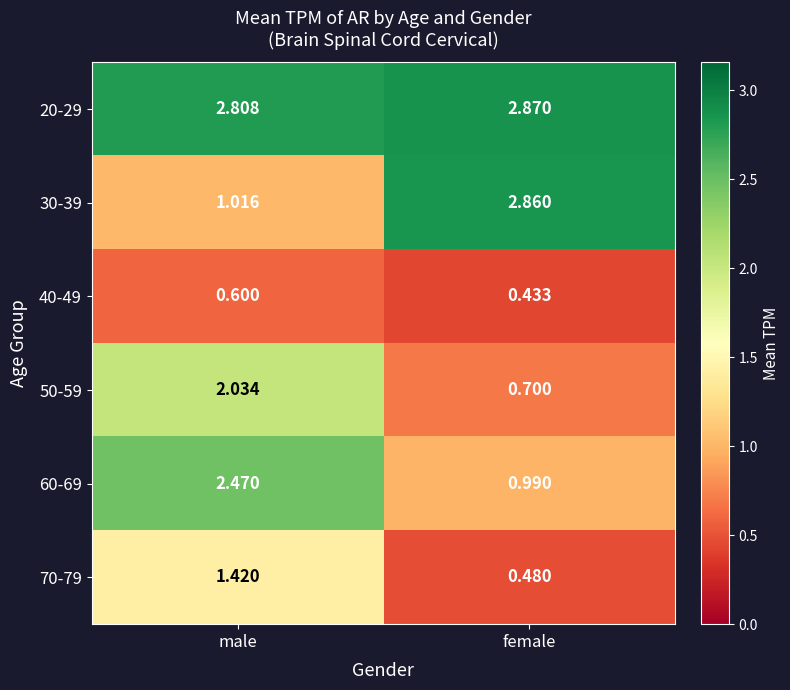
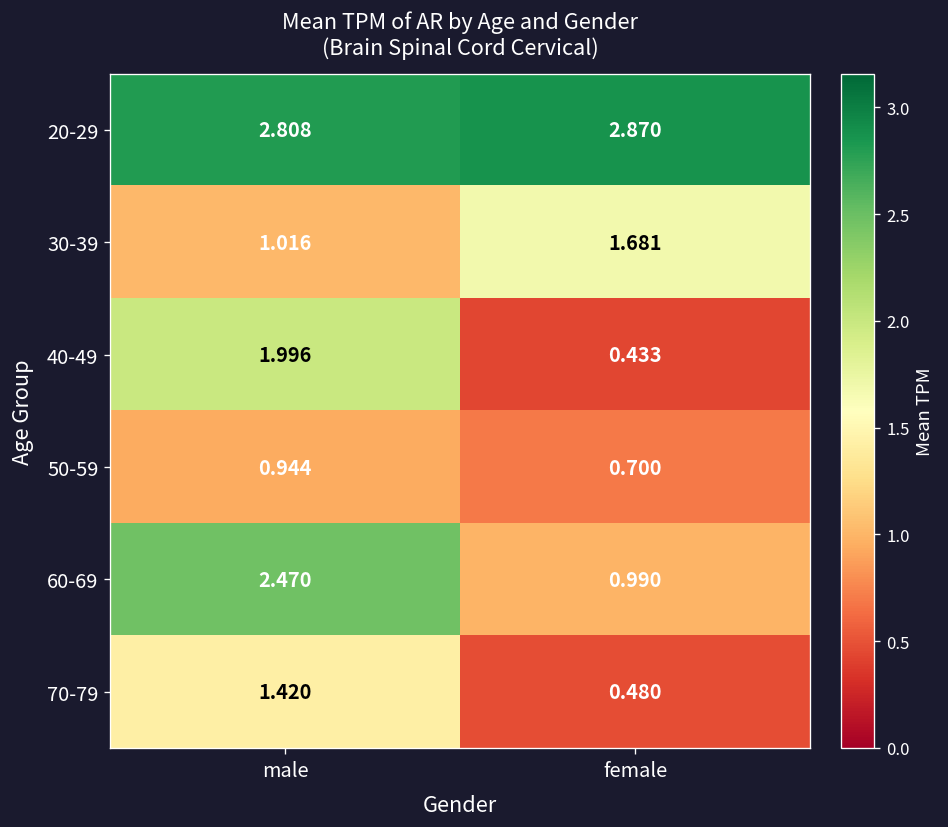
  {
    "20-29": {
      "male": 2.808,
      "female": 2.870
    },
    "30-39": {
      "male": 1.016,
-     "female": 2.860
+     "female": 1.681
    },
    "40-49": {
-     "male": 0.600,
+     "male": 1.996,
      "female": 0.433
    },
    "50-59": {
-     "male": 2.034,
+     "male": 0.944,
      "female": 0.700
    },
    "60-69": {
      "male": 2.470,
      "female": 0.990
    },
    "70-79": {
      "male": 1.420,
      "female": 0.480
    }
  }
